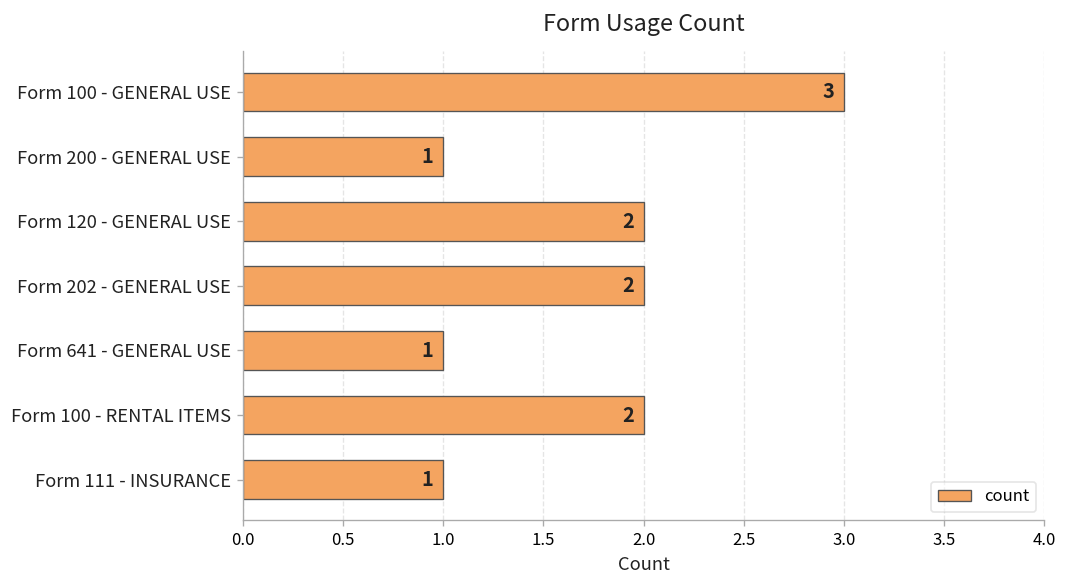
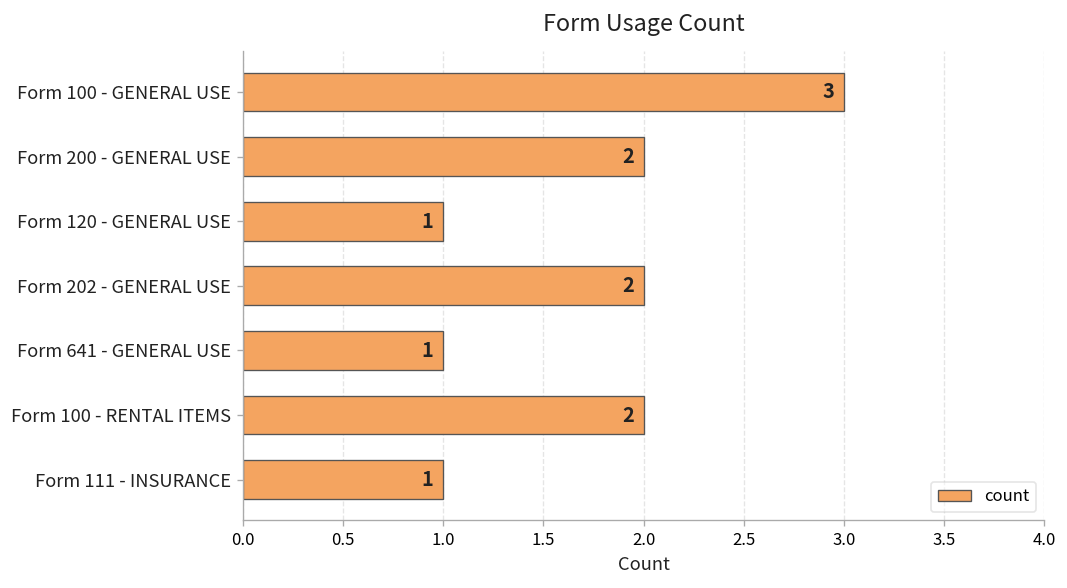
  {
    "Form 100 - GENERAL USE": 3,
-   "Form 200 - GENERAL USE": 1,
-   "Form 120 - GENERAL USE": 2,
+   "Form 200 - GENERAL USE": 2,
+   "Form 120 - GENERAL USE": 1,
    "Form 202 - GENERAL USE": 2,
    "Form 641 - GENERAL USE": 1,
    "Form 100 - RENTAL ITEMS": 2,
    "Form 111 - INSURANCE": 1
  }
